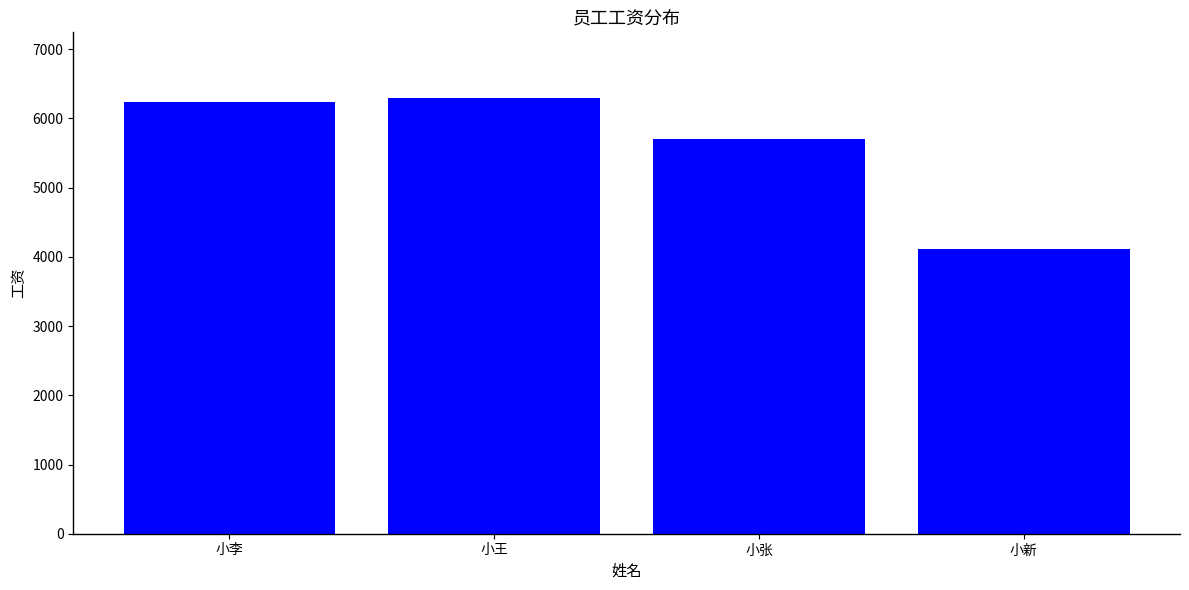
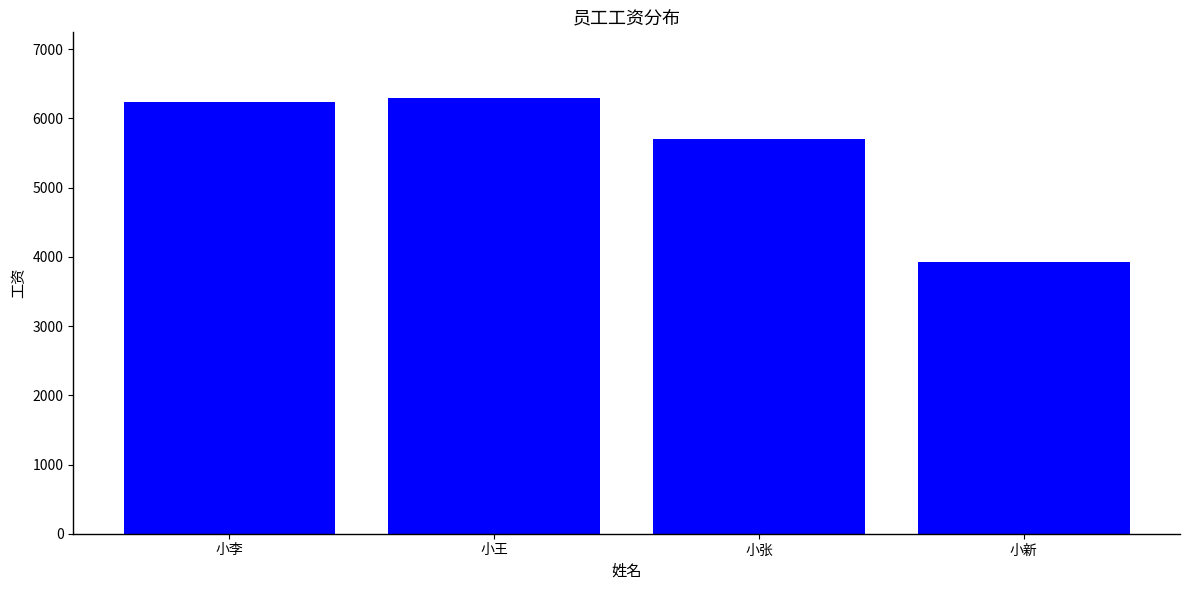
  {
    "小李": 6200,
    "小王": 6300,
    "小张": 5700,
-   "小新": 4100
+   "小新": 3900
  }
